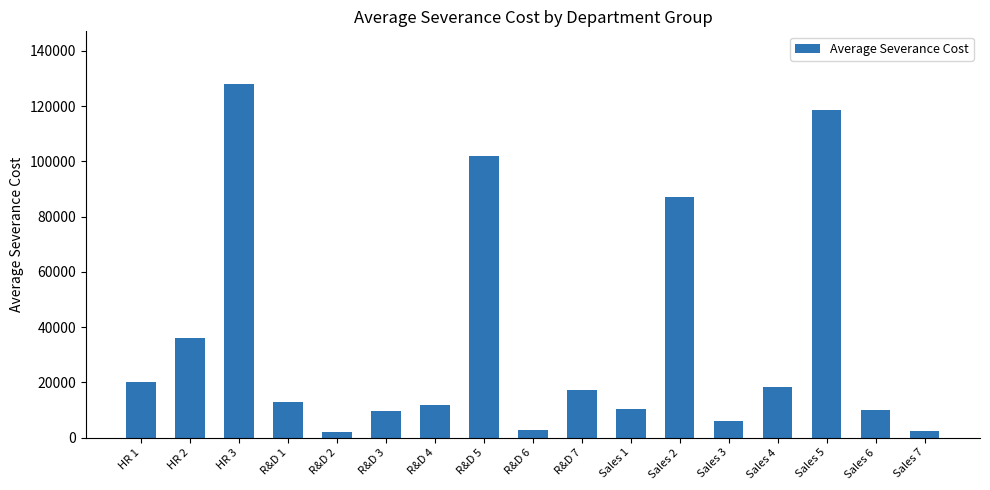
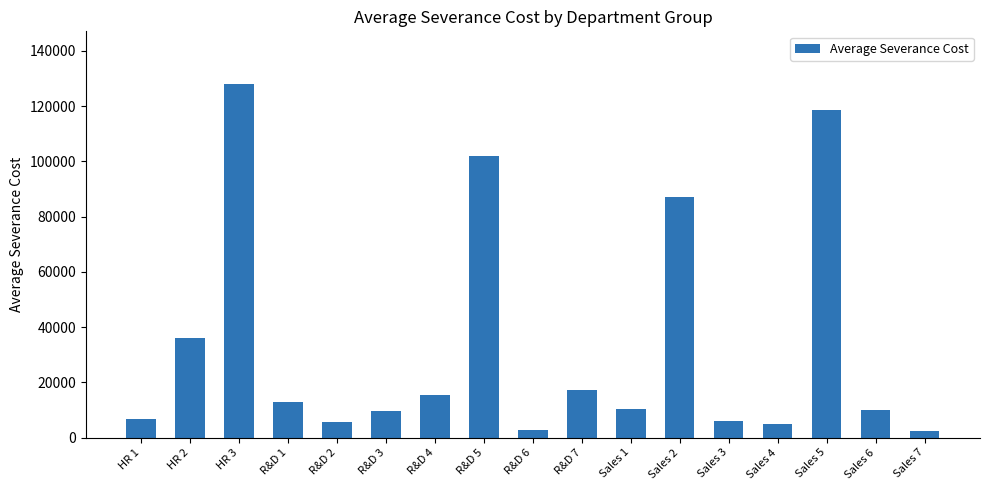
  {
-   "HR 1": 20000,
+   "HR 1": 7000,
    "HR 2": 36000,
    "HR 3": 128000,
    "R&D 1": 13000,
-   "R&D 2": 2000,
+   "R&D 2": 6000,
    "R&D 3": 9000,
-   "R&D 4": 12000,
+   "R&D 4": 15000,
    "R&D 5": 102000,
    "R&D 6": 3000,
    "R&D 7": 17000,
    "Sales 1": 10000,
    "Sales 2": 87000,
    "Sales 3": 6000,
-   "Sales 4": 18000,
+   "Sales 4": 5000,
    "Sales 5": 119000,
    "Sales 6": 10000,
    "Sales 7": 3000
  }
